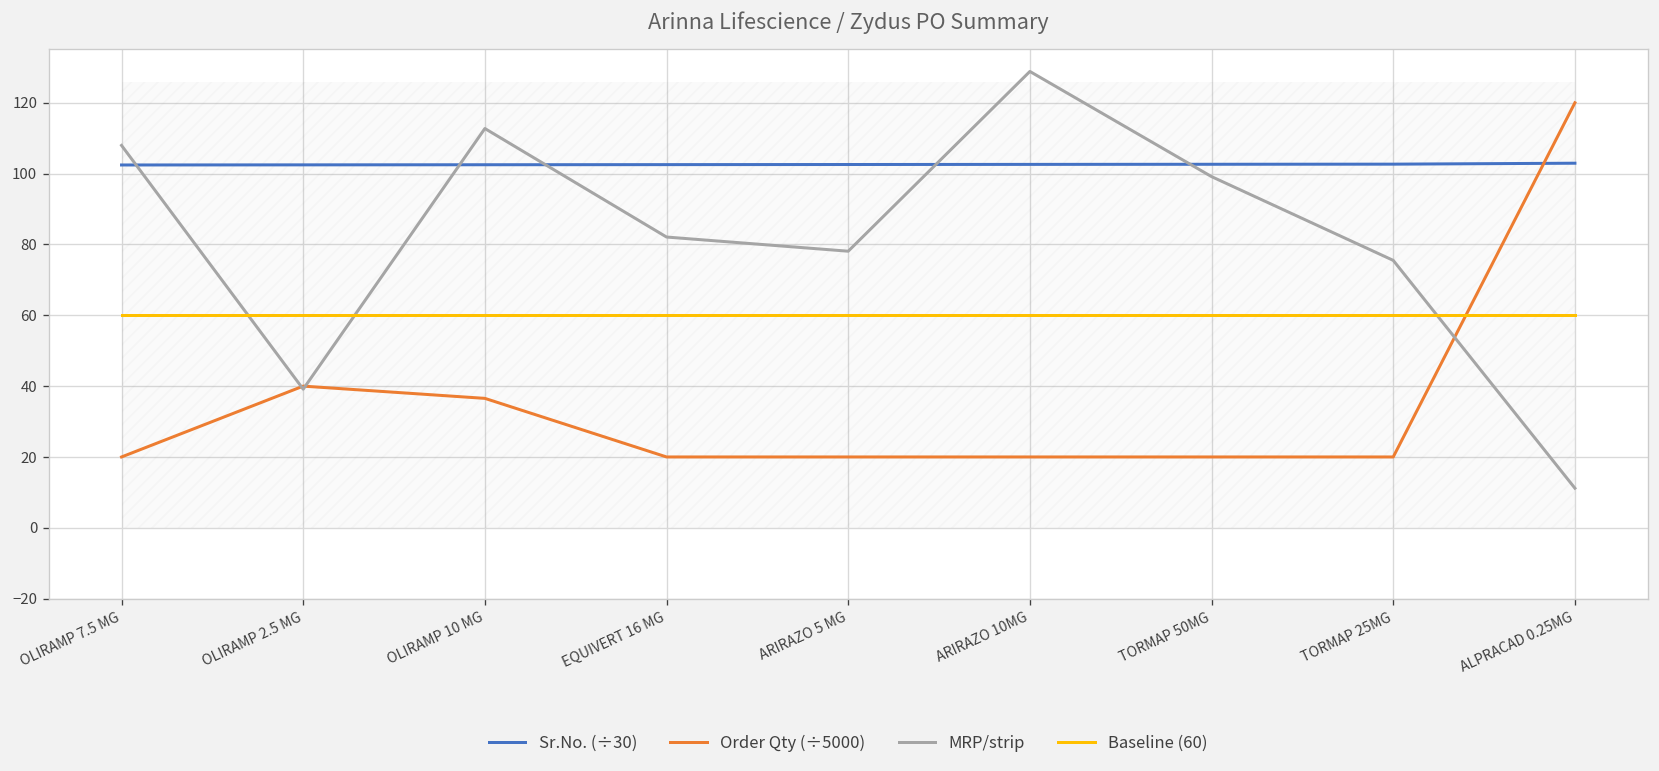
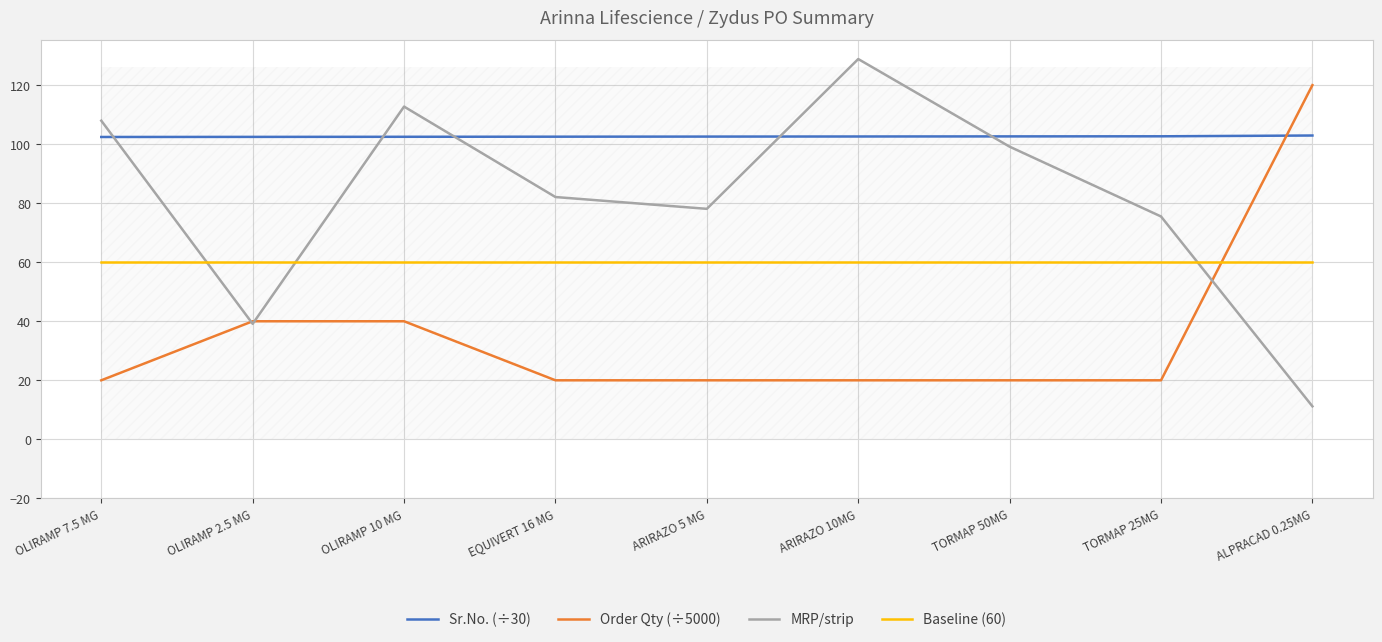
  {
    "Sr.No. (÷30)": {
      "OLIRAMP 7.5 MG": 102,
      "OLIRAMP 2.5 MG": 102,
      "OLIRAMP 10 MG": 103,
      "EQUIVERT 16 MG": 103,
      "ARIRAZO 5 MG": 103,
      "ARIRAZO 10MG": 103,
      "TORMAP 50MG": 103,
      "TORMAP 25MG": 103,
      "ALPRACAD 0.25MG": 103
    },
    "Order Qty (÷5000)": {
      "OLIRAMP 7.5 MG": 20,
-     "OLIRAMP 10 MG": 37,
+     "OLIRAMP 10 MG": 40,
      "EQUIVERT 16 MG": 20,
      "ARIRAZO 5 MG": 20,
      "ARIRAZO 10MG": 20,
      "TORMAP 50MG": 20,
      "TORMAP 25MG": 20,
      "ALPRACAD 0.25MG": 120
    },
    "MRP/strip": {
      "OLIRAMP 7.5 MG": 108,
      "OLIRAMP 10 MG": 113,
      "EQUIVERT 16 MG": 82,
      "ARIRAZO 5 MG": 78,
      "ARIRAZO 10MG": 129,
      "TORMAP 50MG": 99,
      "TORMAP 25MG": 76,
      "ALPRACAD 0.25MG": 11
    },
    "Baseline (60)": {
      "OLIRAMP 7.5 MG": 60,
      "OLIRAMP 2.5 MG": 60,
      "OLIRAMP 10 MG": 60,
      "EQUIVERT 16 MG": 60,
      "ARIRAZO 5 MG": 60,
      "ARIRAZO 10MG": 60,
      "TORMAP 50MG": 60,
      "TORMAP 25MG": 60,
      "ALPRACAD 0.25MG": 60
    }
  }
